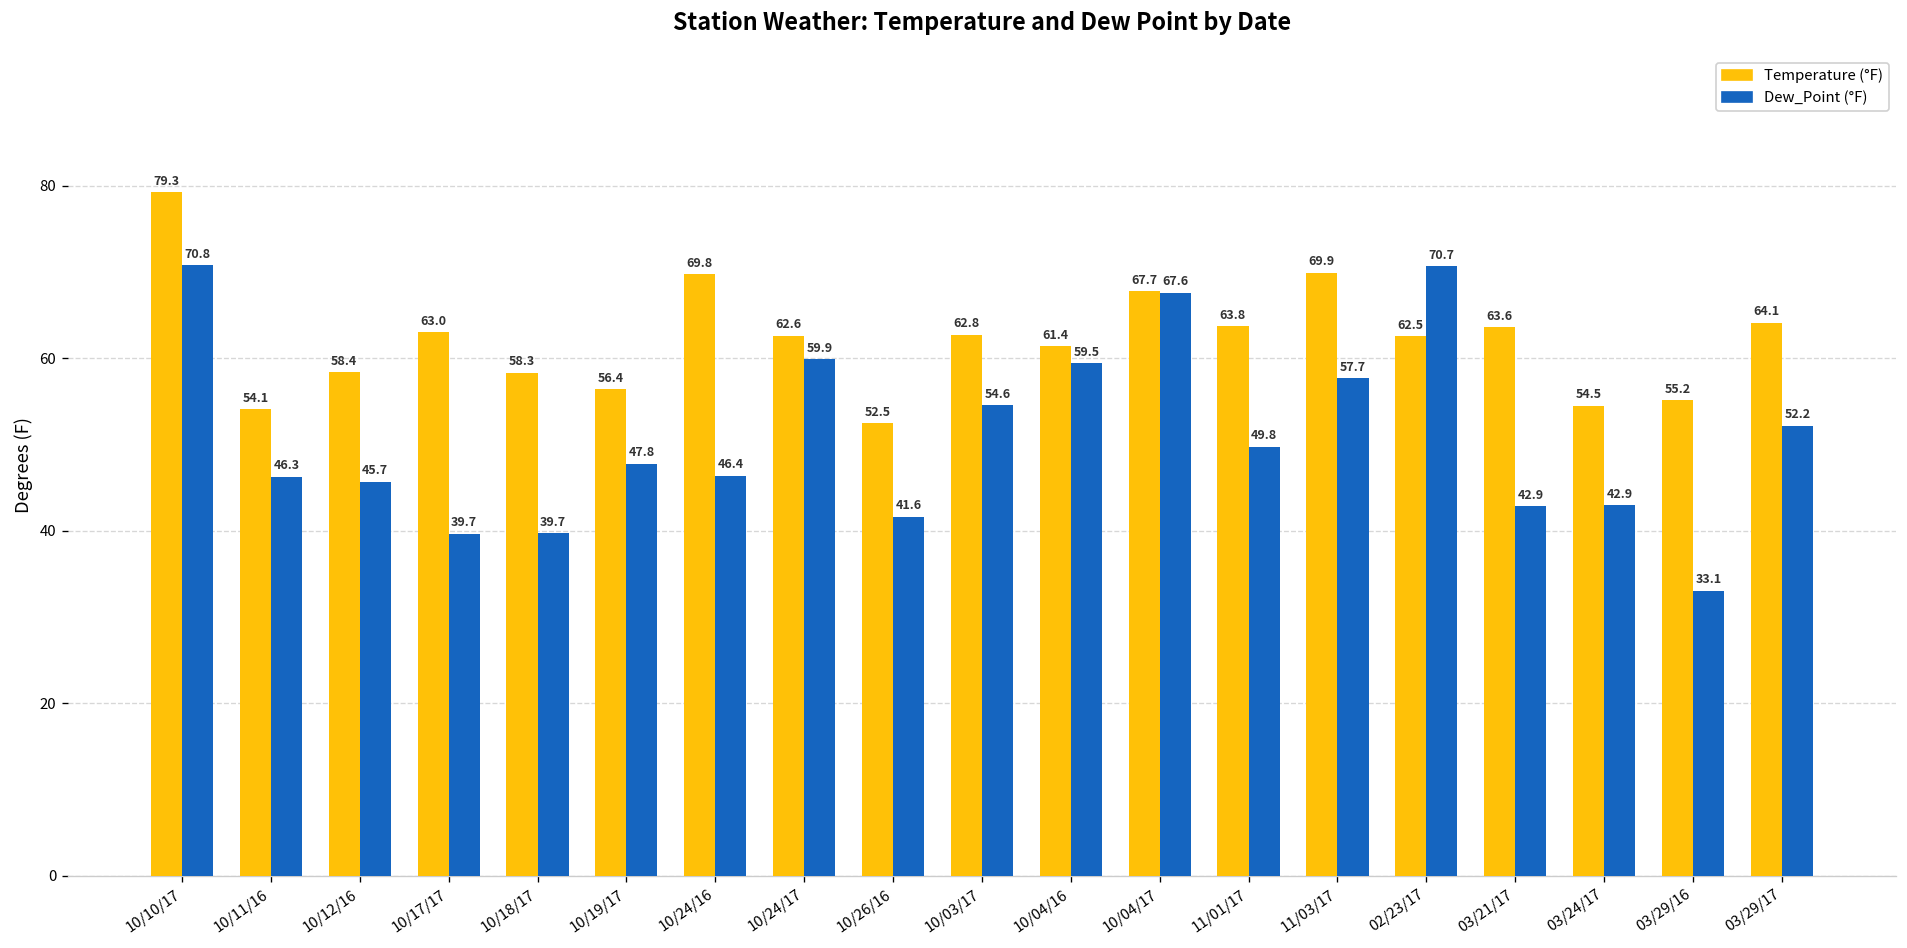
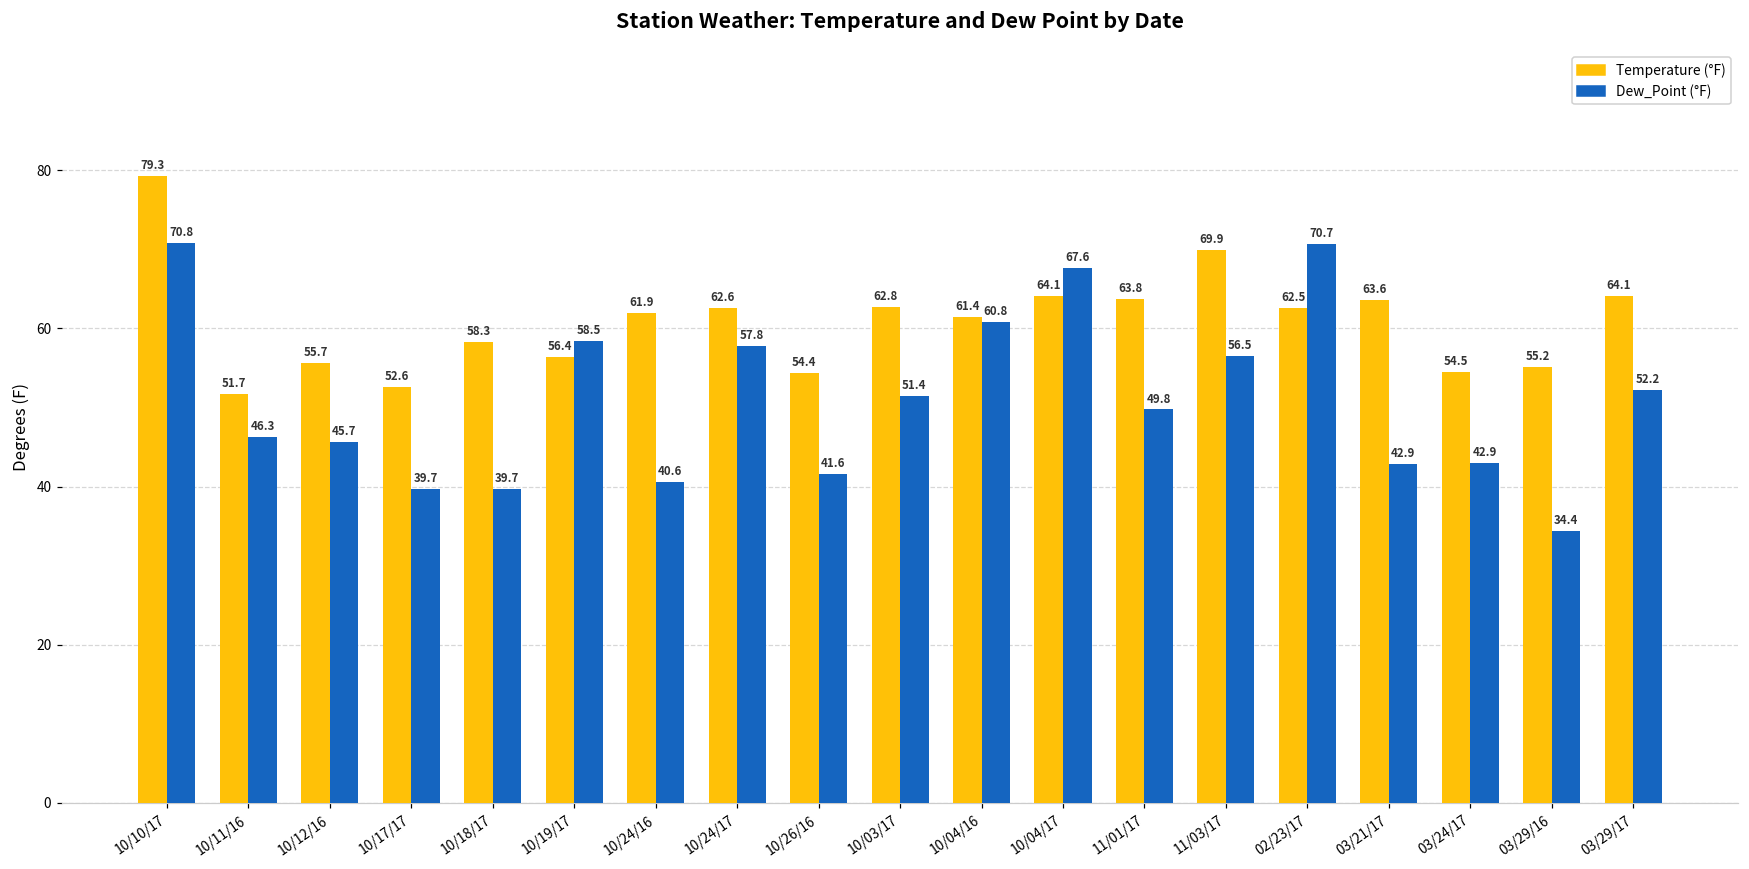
  {
    "Temperature (°F)": {
      "10/10/17": 79.3,
-     "10/11/16": 54.1,
-     "10/12/16": 58.4,
-     "10/17/17": 63.0,
+     "10/11/16": 51.7,
+     "10/12/16": 55.7,
+     "10/17/17": 52.6,
      "10/18/17": 58.3,
      "10/19/17": 56.4,
-     "10/24/16": 69.8,
+     "10/24/16": 61.9,
      "10/24/17": 62.6,
-     "10/26/16": 52.5,
+     "10/26/16": 54.4,
      "10/03/17": 62.8,
      "10/04/16": 61.4,
-     "10/04/17": 67.7,
+     "10/04/17": 64.1,
      "11/01/17": 63.8,
      "11/03/17": 69.9,
      "02/23/17": 62.5,
      "03/21/17": 63.6,
      "03/24/17": 54.5,
      "03/29/16": 55.2,
      "03/29/17": 64.1
    },
    "Dew_Point (°F)": {
      "10/10/17": 70.8,
      "10/11/16": 46.3,
      "10/12/16": 45.7,
      "10/17/17": 39.7,
      "10/18/17": 39.7,
-     "10/19/17": 47.8,
-     "10/24/16": 46.4,
-     "10/24/17": 59.9,
+     "10/19/17": 58.5,
+     "10/24/16": 40.6,
+     "10/24/17": 57.8,
      "10/26/16": 41.6,
-     "10/03/17": 54.6,
-     "10/04/16": 59.5,
+     "10/03/17": 51.4,
+     "10/04/16": 60.8,
      "10/04/17": 67.6,
      "11/01/17": 49.8,
-     "11/03/17": 57.7,
+     "11/03/17": 56.5,
      "02/23/17": 70.7,
      "03/21/17": 42.9,
      "03/24/17": 42.9,
-     "03/29/16": 33.1,
+     "03/29/16": 34.4,
      "03/29/17": 52.2
    }
  }
